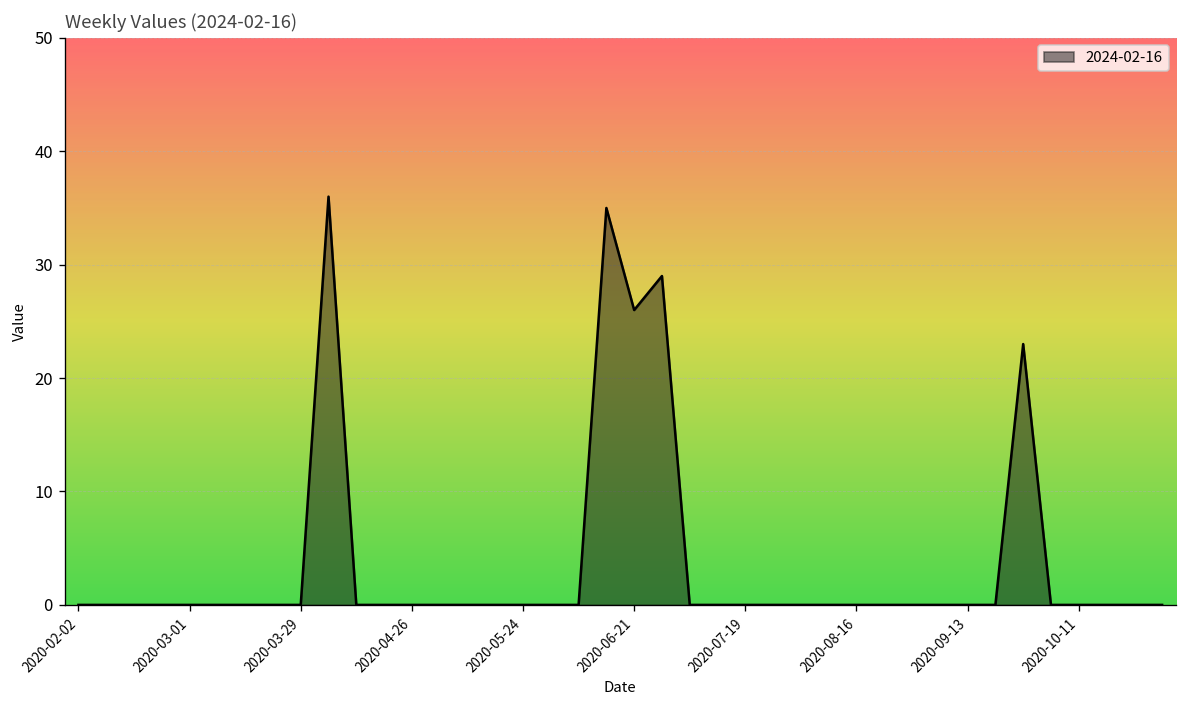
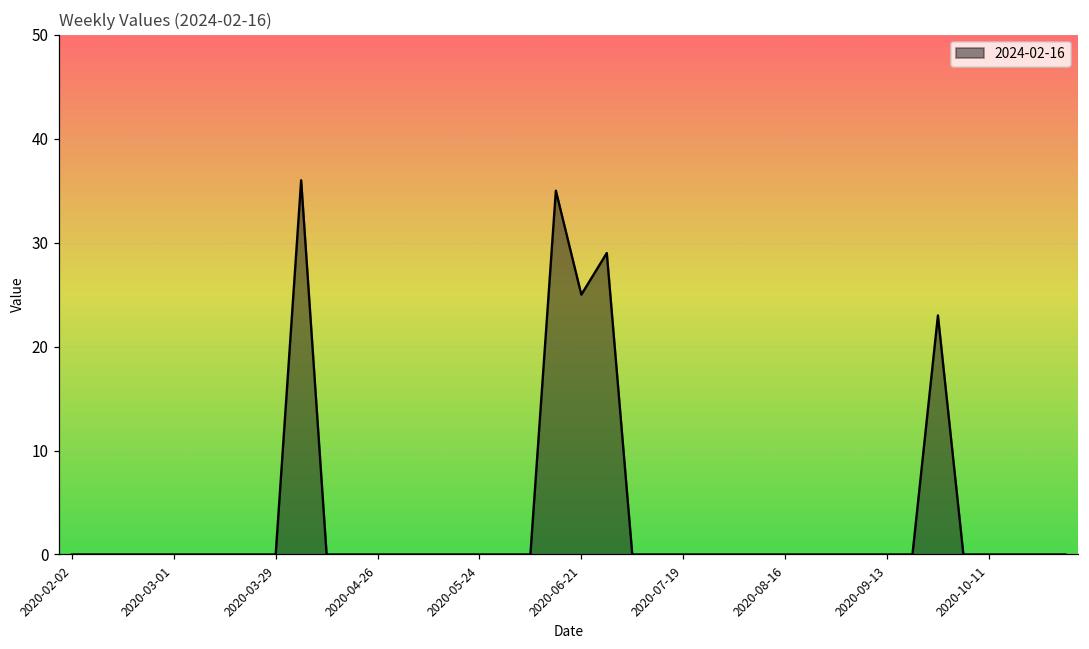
  {
    "2020-02-02": 0,
    "2020-03-01": 0,
    "2020-03-29": 0,
    "2020-04-26": 0,
    "2020-05-24": 0,
-   "2020-06-21": 26,
+   "2020-06-21": 25,
    "2020-07-19": 0,
    "2020-08-16": 0,
    "2020-09-13": 0,
    "2020-10-11": 0
  }
